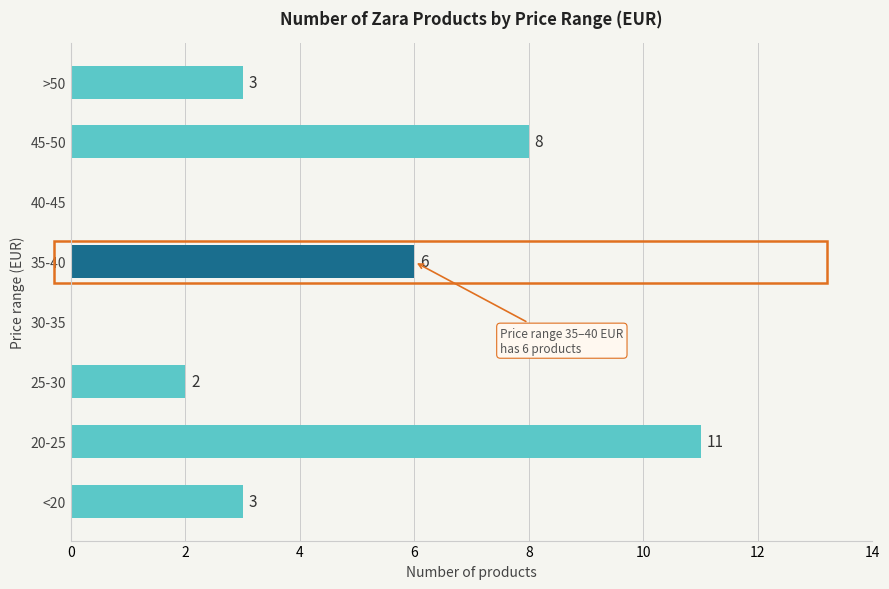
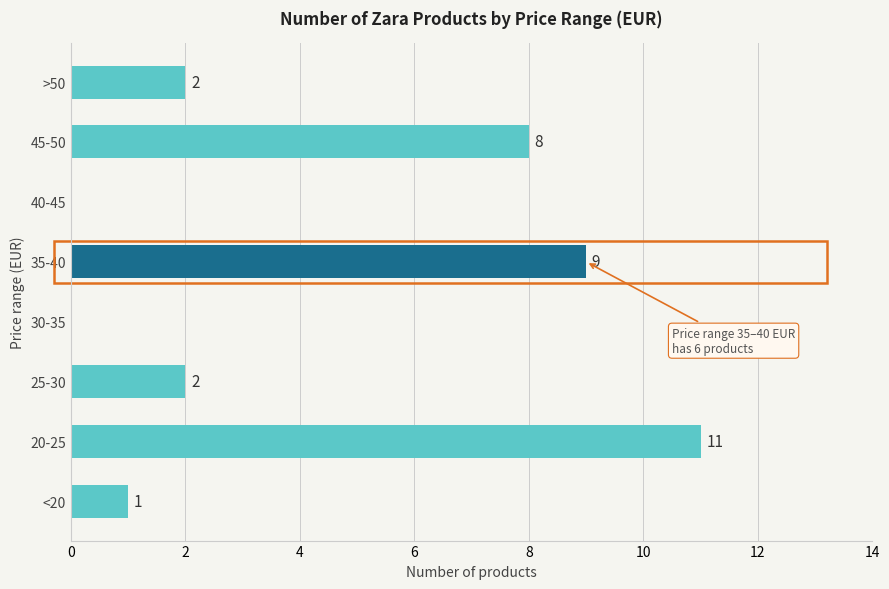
  {
-   ">50": 3,
+   ">50": 2,
    "45-50": 8,
-   "35-40": 6,
+   "35-40": 9,
    "25-30": 2,
    "20-25": 11,
-   "<20": 3
+   "<20": 1
  }
